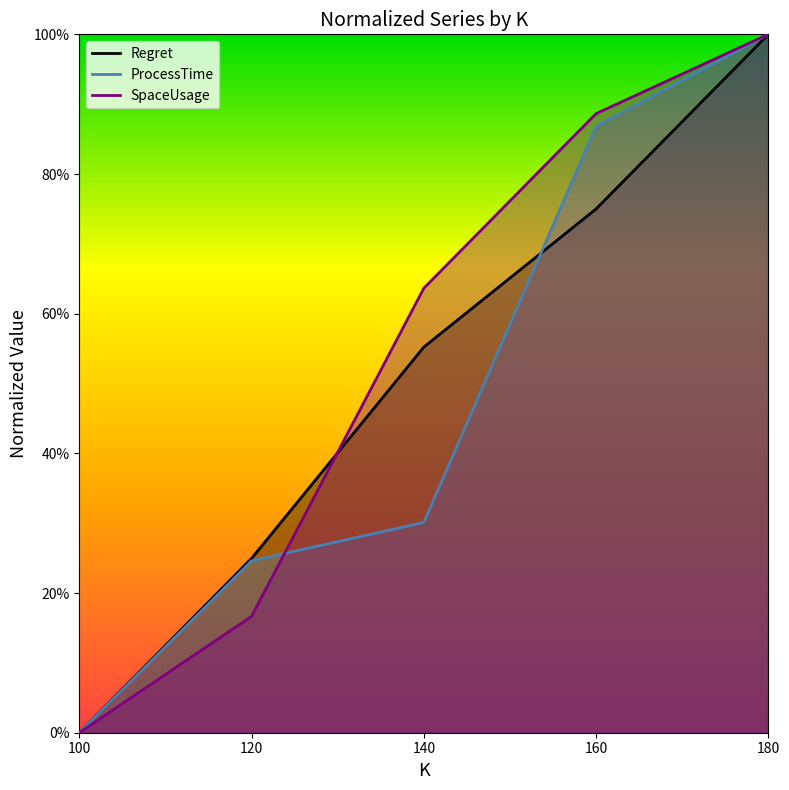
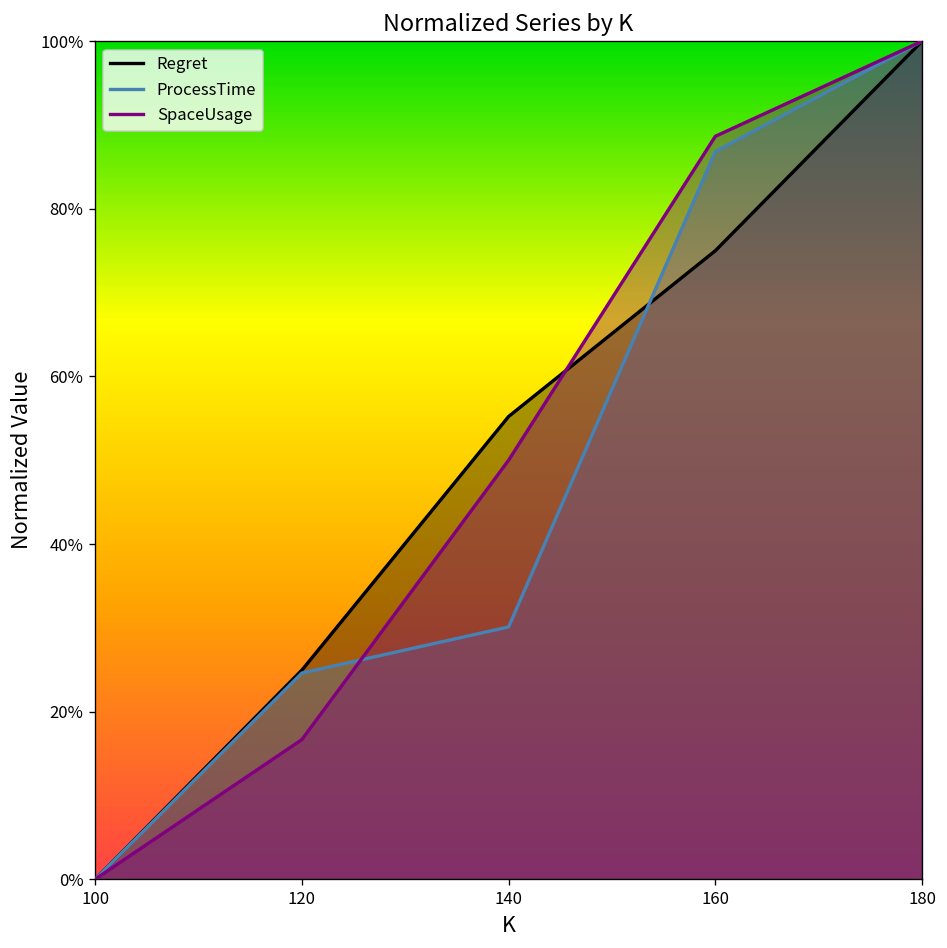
  {
    "Regret": {
      "140": "55%",
      "160": "75%"
    },
    "ProcessTime": {
      "140": "30%",
      "160": "87%"
    },
    "SpaceUsage": {
      "120": "17%",
-     "140": "64%",
+     "140": "50%",
      "160": "89%"
    }
  }
